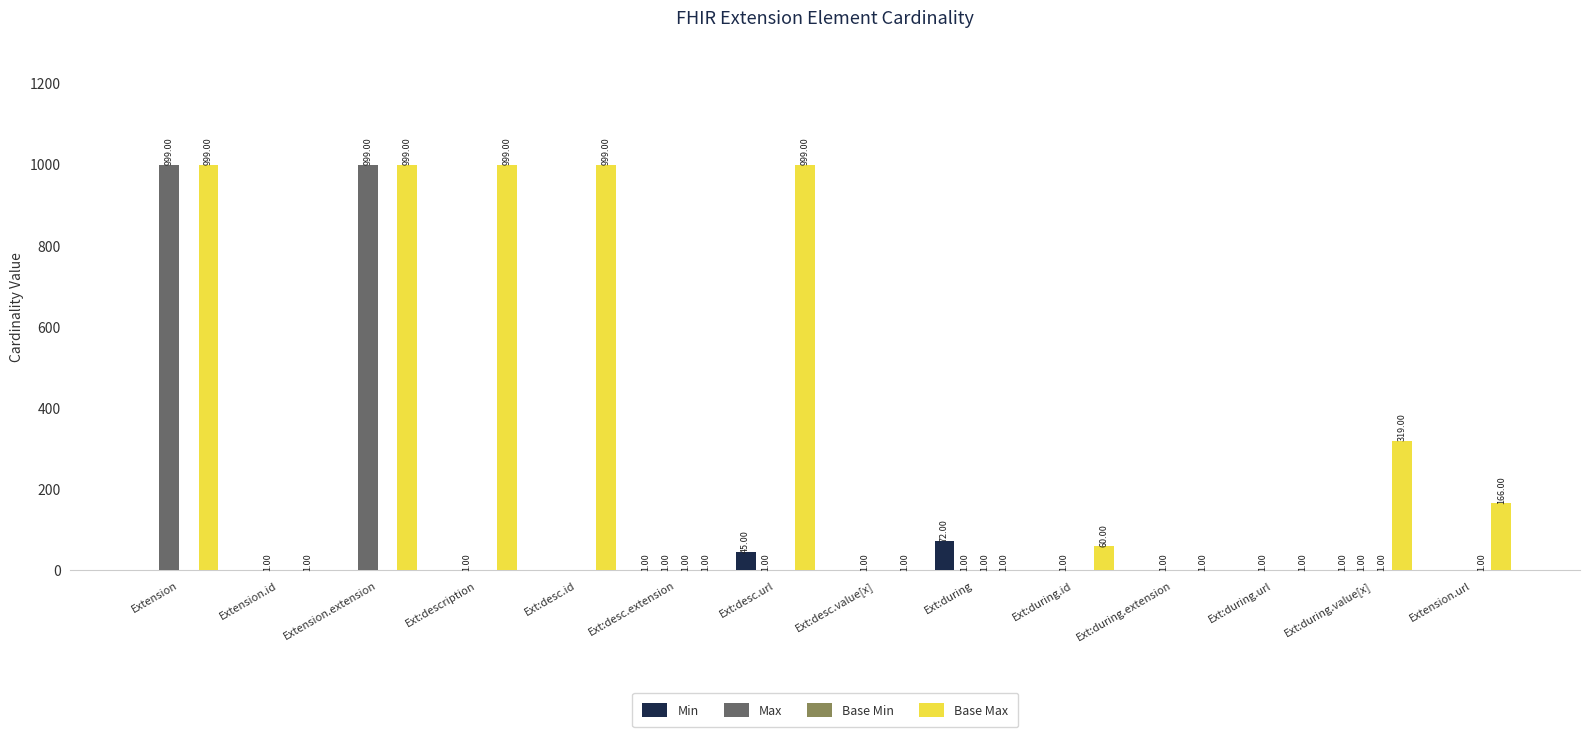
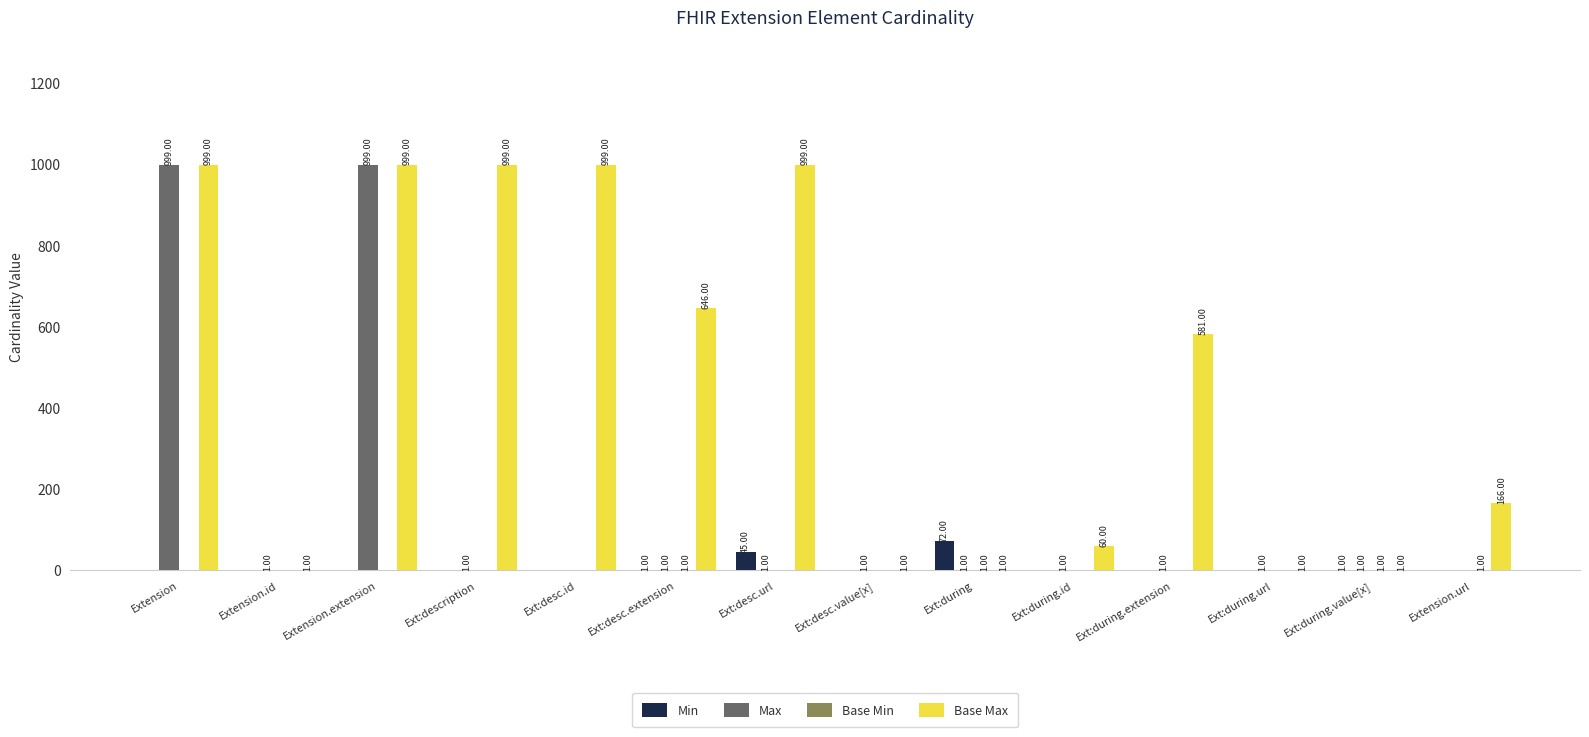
  {
    "Min": {
      "Ext:desc.extension": 1.00,
      "Ext:desc.url": 45.00,
      "Ext:during": 72.00,
      "Ext:during.value[x]": 1.00
    },
    "Base Max": {
      "Extension": 999.00,
      "Extension.id": 1.00,
      "Extension.extension": 999.00,
      "Ext:description": 999.00,
      "Ext:desc.id": 999.00,
-     "Ext:desc.extension": 1.00,
+     "Ext:desc.extension": 646.00,
      "Ext:desc.url": 999.00,
      "Ext:desc.value[x]": 1.00,
      "Ext:during": 1.00,
      "Ext:during.id": 60.00,
-     "Ext:during.extension": 1.00,
+     "Ext:during.extension": 581.00,
      "Ext:during.url": 1.00,
-     "Ext:during.value[x]": 319.00,
+     "Ext:during.value[x]": 1.00,
      "Extension.url": 166.00
    }
  }
